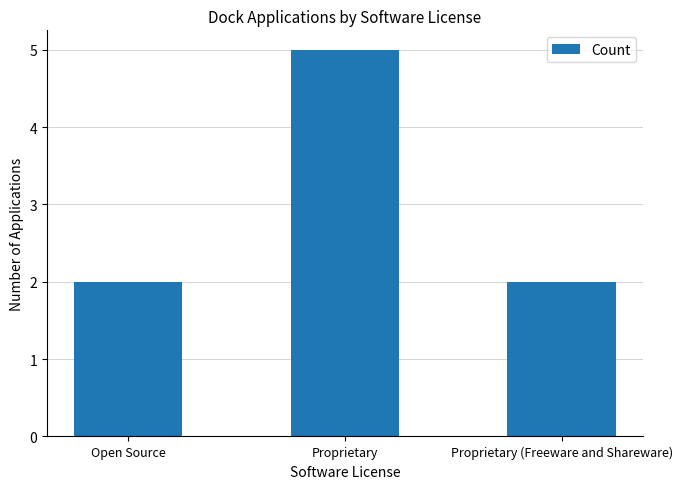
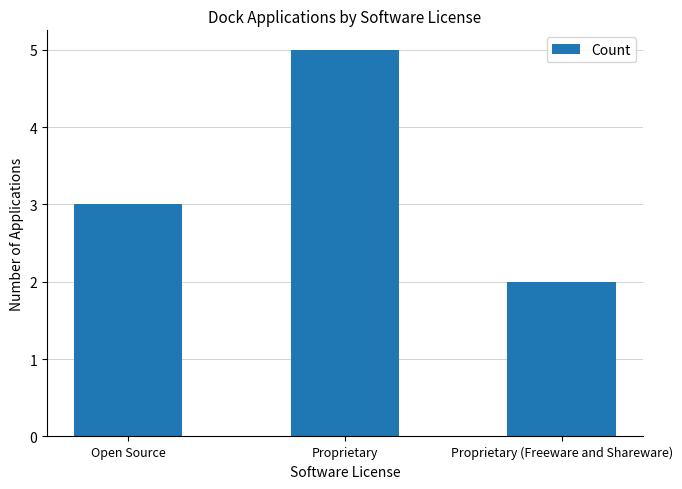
  {
-   "Open Source": 2,
+   "Open Source": 3,
    "Proprietary": 5,
    "Proprietary (Freeware and Shareware)": 2
  }
